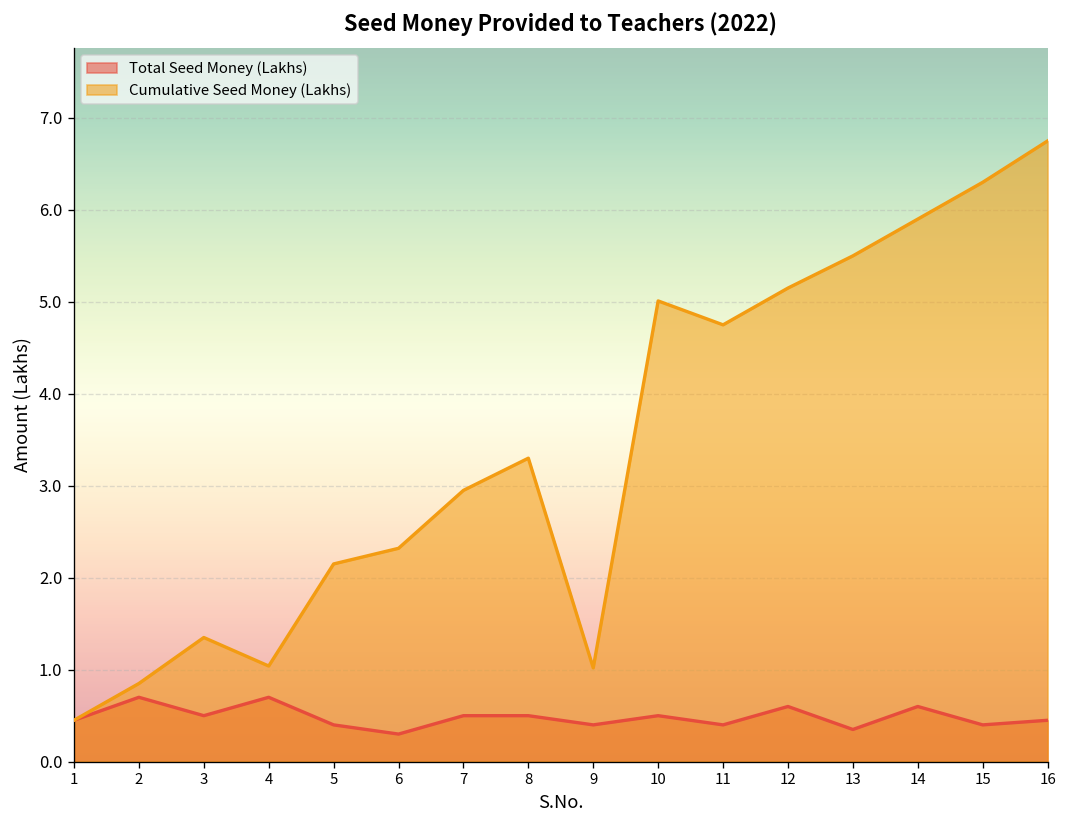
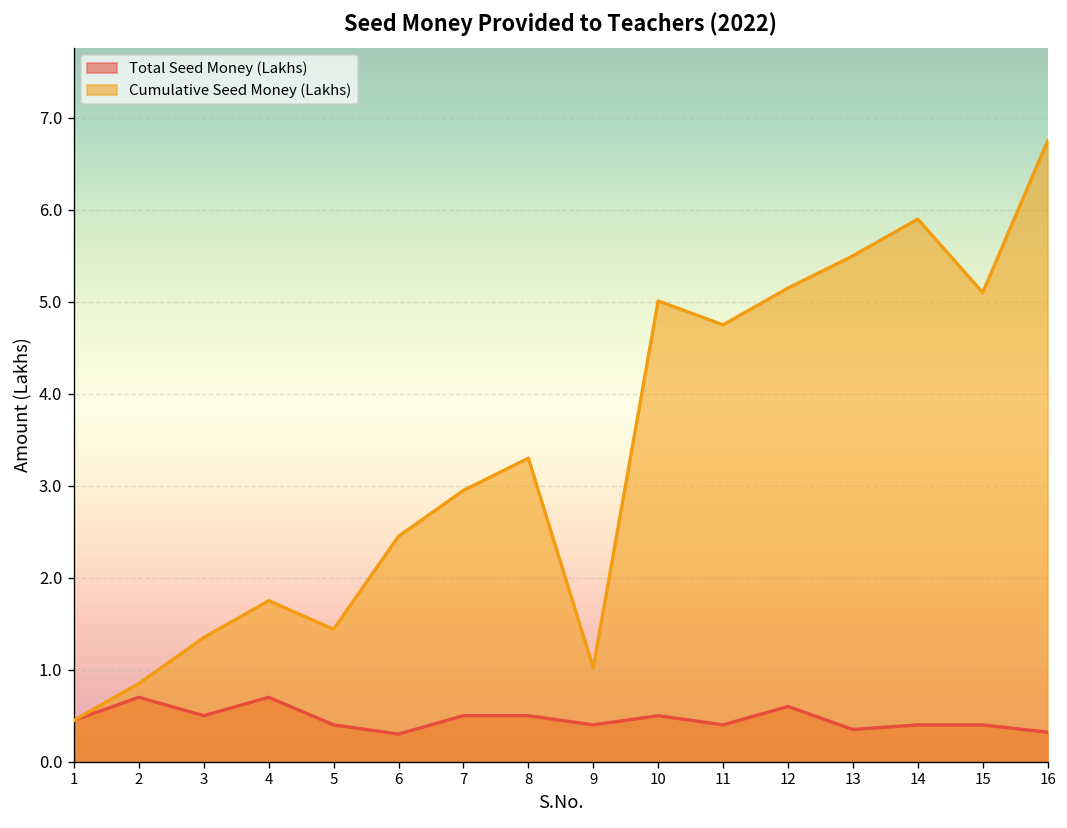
  {
    "Total Seed Money (Lakhs)": {
      "2": 0.7,
      "3": 0.5,
      "4": 0.7,
      "5": 0.4,
      "6": 0.3,
      "7": 0.5,
      "8": 0.5,
      "9": 0.4,
      "10": 0.5,
      "11": 0.4,
      "12": 0.6,
      "13": 0.4,
-     "14": 0.6,
+     "14": 0.4,
      "15": 0.4,
-     "16": 0.5
+     "16": 0.3
    },
    "Cumulative Seed Money (Lakhs)": {
      "2": 0.9,
      "3": 1.4,
-     "4": 1.0,
-     "5": 2.2,
-     "6": 2.3,
+     "4": 1.8,
+     "5": 1.4,
+     "6": 2.5,
      "7": 3.0,
      "8": 3.3,
      "9": 1.0,
      "10": 5.0,
      "11": 4.8,
      "12": 5.2,
      "13": 5.5,
      "14": 5.9,
-     "15": 6.3,
+     "15": 5.1,
      "16": 6.8
    }
  }
